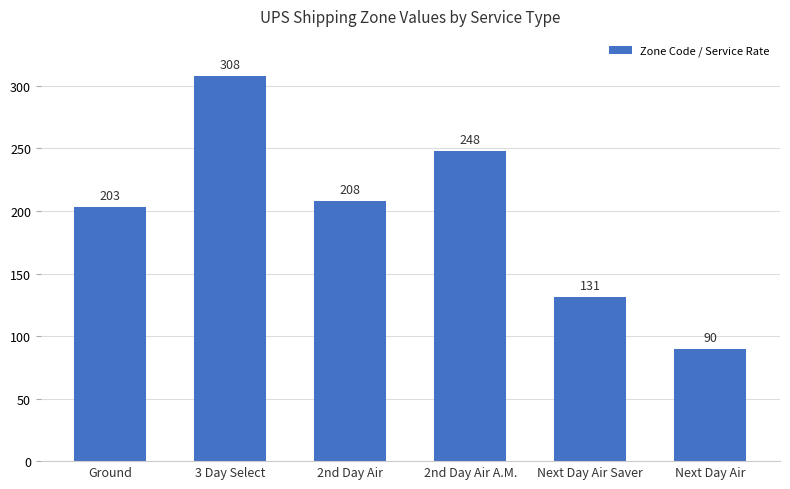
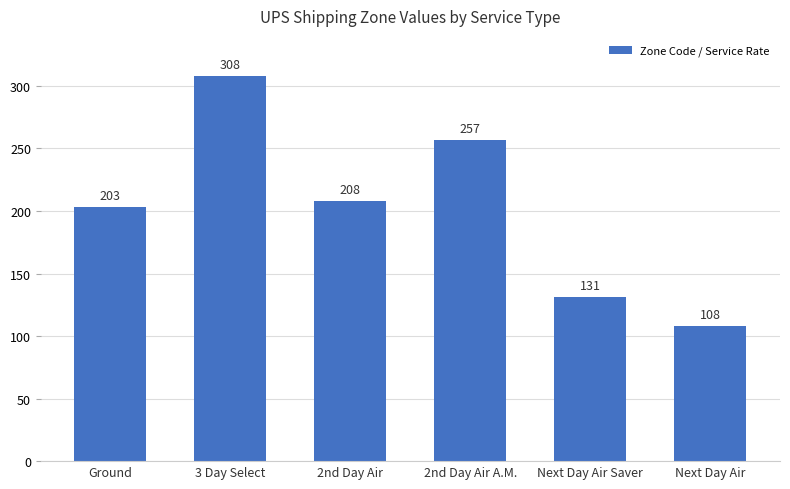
  {
    "Ground": 203,
    "3 Day Select": 308,
    "2nd Day Air": 208,
-   "2nd Day Air A.M.": 248,
+   "2nd Day Air A.M.": 257,
    "Next Day Air Saver": 131,
-   "Next Day Air": 90
+   "Next Day Air": 108
  }
